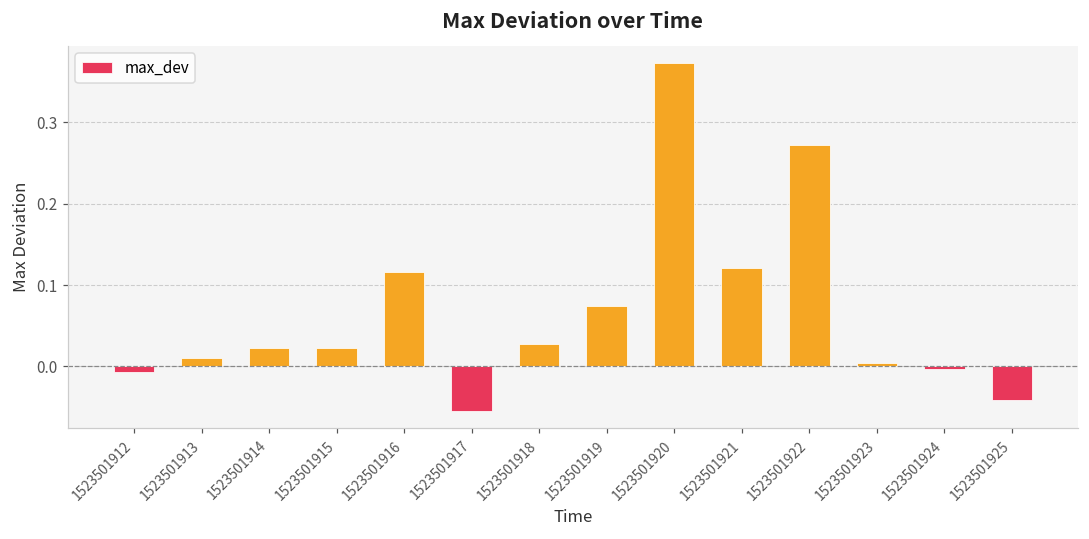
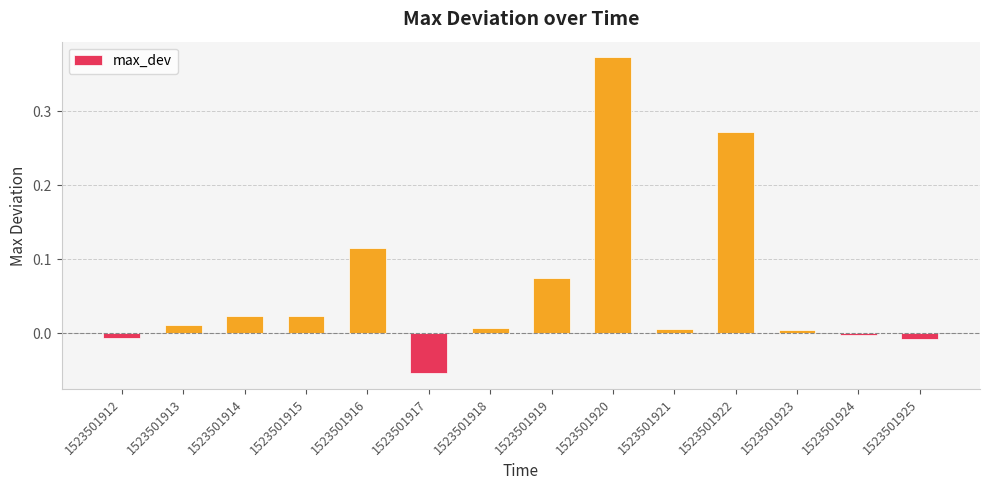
  {
    "1523501912": -0.01,
    "1523501913": 0.01,
    "1523501914": 0.02,
    "1523501915": 0.02,
    "1523501916": 0.12,
    "1523501917": -0.05,
-   "1523501918": 0.03,
+   "1523501918": 0.01,
    "1523501919": 0.07,
    "1523501920": 0.37,
-   "1523501921": 0.12,
+   "1523501921": 0.01,
    "1523501922": 0.27,
    "1523501923": 0.00,
-   "1523501925": -0.04
+   "1523501925": -0.01
  }
